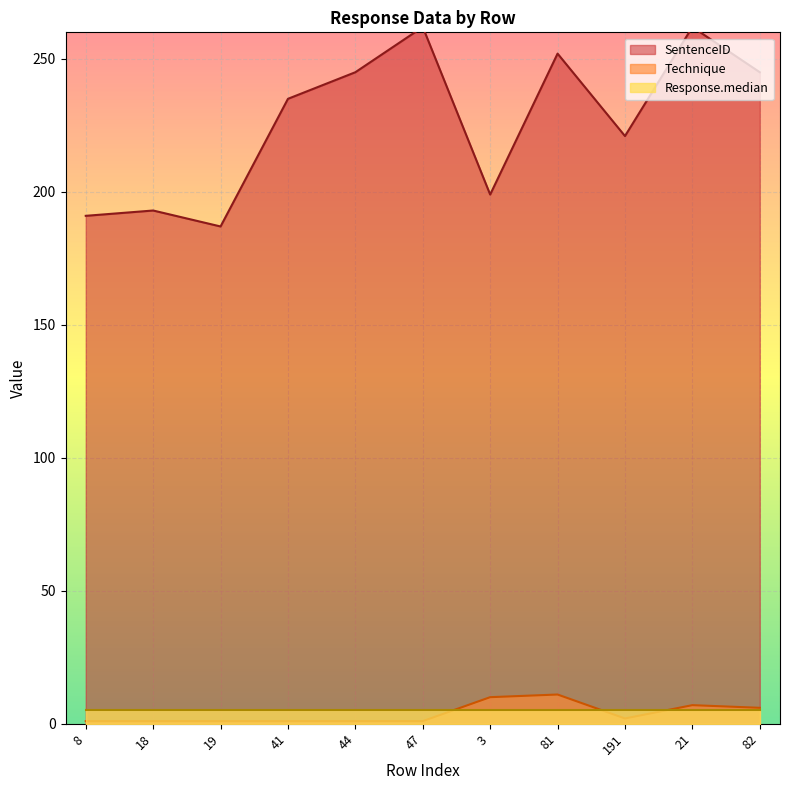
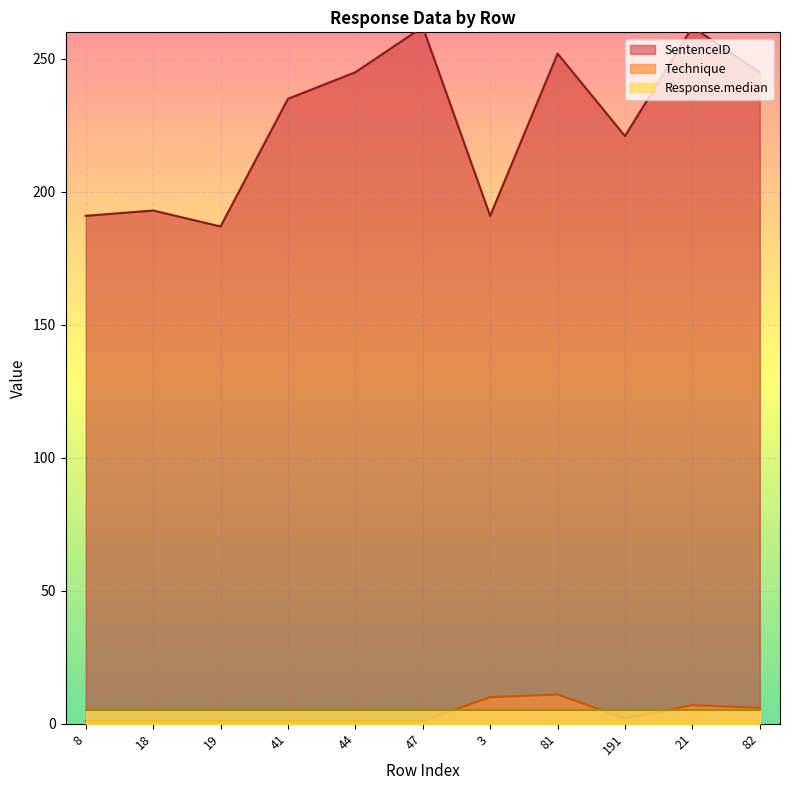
  {
    "SentenceID": {
      "8": 191,
      "18": 193,
      "19": 187,
      "41": 235,
      "44": 245,
-     "3": 199,
+     "3": 191,
      "81": 252,
      "191": 221
    },
    "Technique": {
      "8": 1,
      "18": 1,
      "19": 1,
      "41": 1,
      "44": 1,
      "47": 1,
      "3": 10,
      "81": 11,
      "191": 2,
      "21": 7,
      "82": 6
    },
    "Response.median": {
      "8": 5,
      "18": 5,
      "19": 5,
      "41": 5,
      "44": 5,
      "47": 5,
      "3": 5,
      "81": 5,
      "191": 5,
      "21": 5,
      "82": 5
    }
  }
